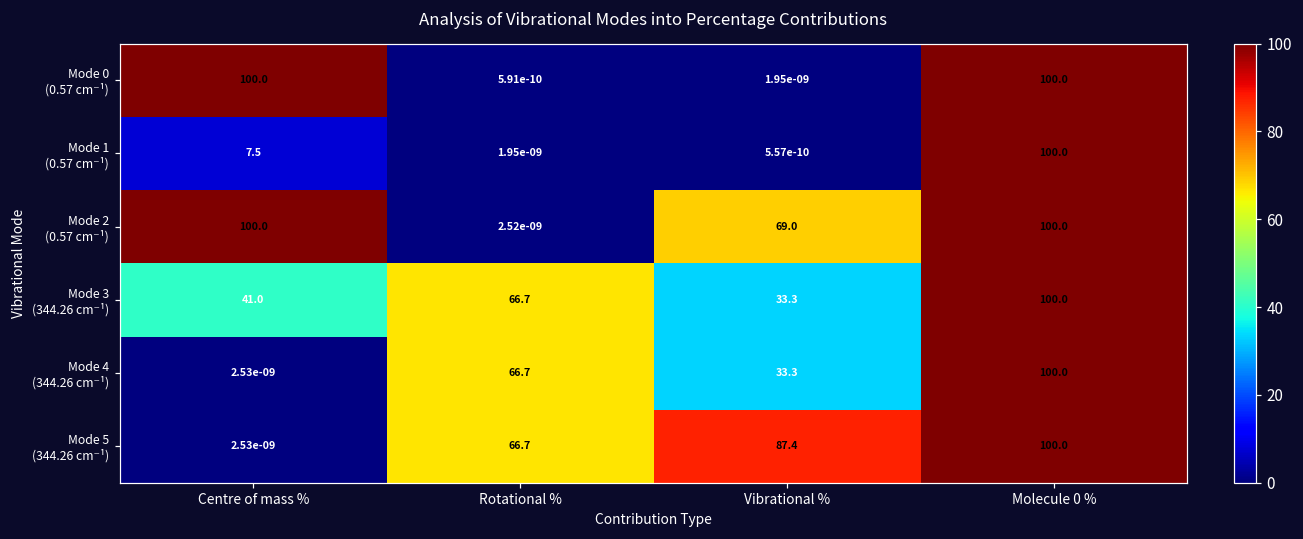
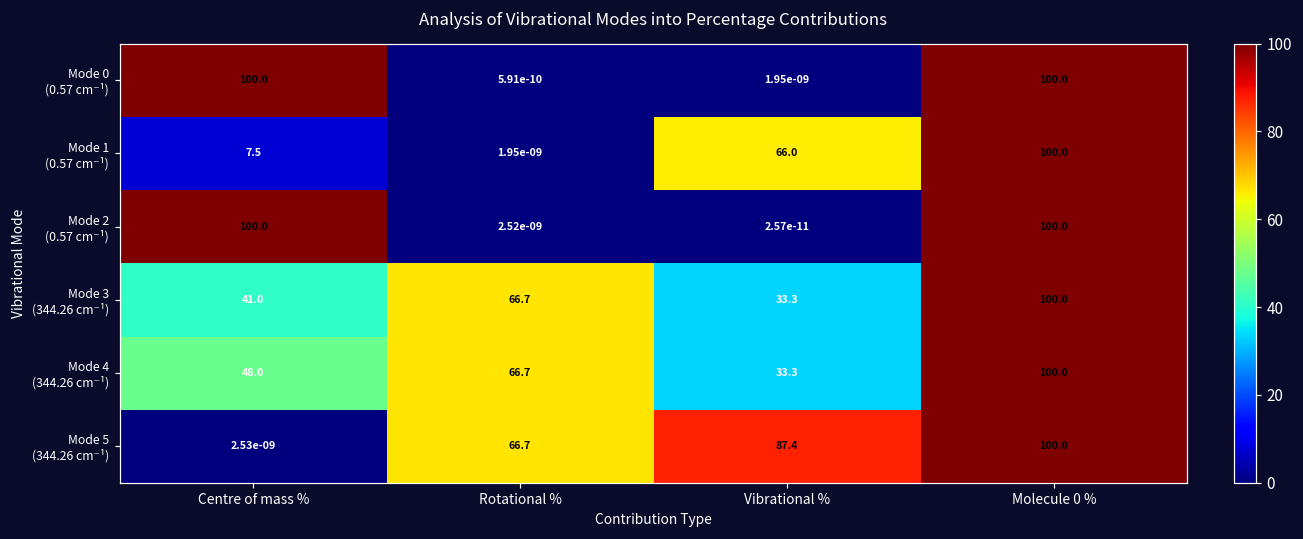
  {
    "Mode 0 (0.57 cm⁻¹)": {
      "Centre of mass %": "100.0",
      "Rotational %": "5.91e-10",
      "Vibrational %": "1.95e-09",
      "Molecule 0 %": "100.0"
    },
    "Mode 1 (0.57 cm⁻¹)": {
      "Centre of mass %": "7.5",
      "Rotational %": "1.95e-09",
-     "Vibrational %": "5.57e-10",
+     "Vibrational %": "66.0",
      "Molecule 0 %": "100.0"
    },
    "Mode 2 (0.57 cm⁻¹)": {
      "Centre of mass %": "100.0",
      "Rotational %": "2.52e-09",
-     "Vibrational %": "69.0",
+     "Vibrational %": "2.57e-11",
      "Molecule 0 %": "100.0"
    },
    "Mode 3 (344.26 cm⁻¹)": {
      "Centre of mass %": "41.0",
      "Rotational %": "66.7",
      "Vibrational %": "33.3",
      "Molecule 0 %": "100.0"
    },
    "Mode 4 (344.26 cm⁻¹)": {
-     "Centre of mass %": "2.53e-09",
+     "Centre of mass %": "48.0",
      "Rotational %": "66.7",
      "Vibrational %": "33.3",
      "Molecule 0 %": "100.0"
    },
    "Mode 5 (344.26 cm⁻¹)": {
      "Centre of mass %": "2.53e-09",
      "Rotational %": "66.7",
      "Vibrational %": "87.4",
      "Molecule 0 %": "100.0"
    }
  }
